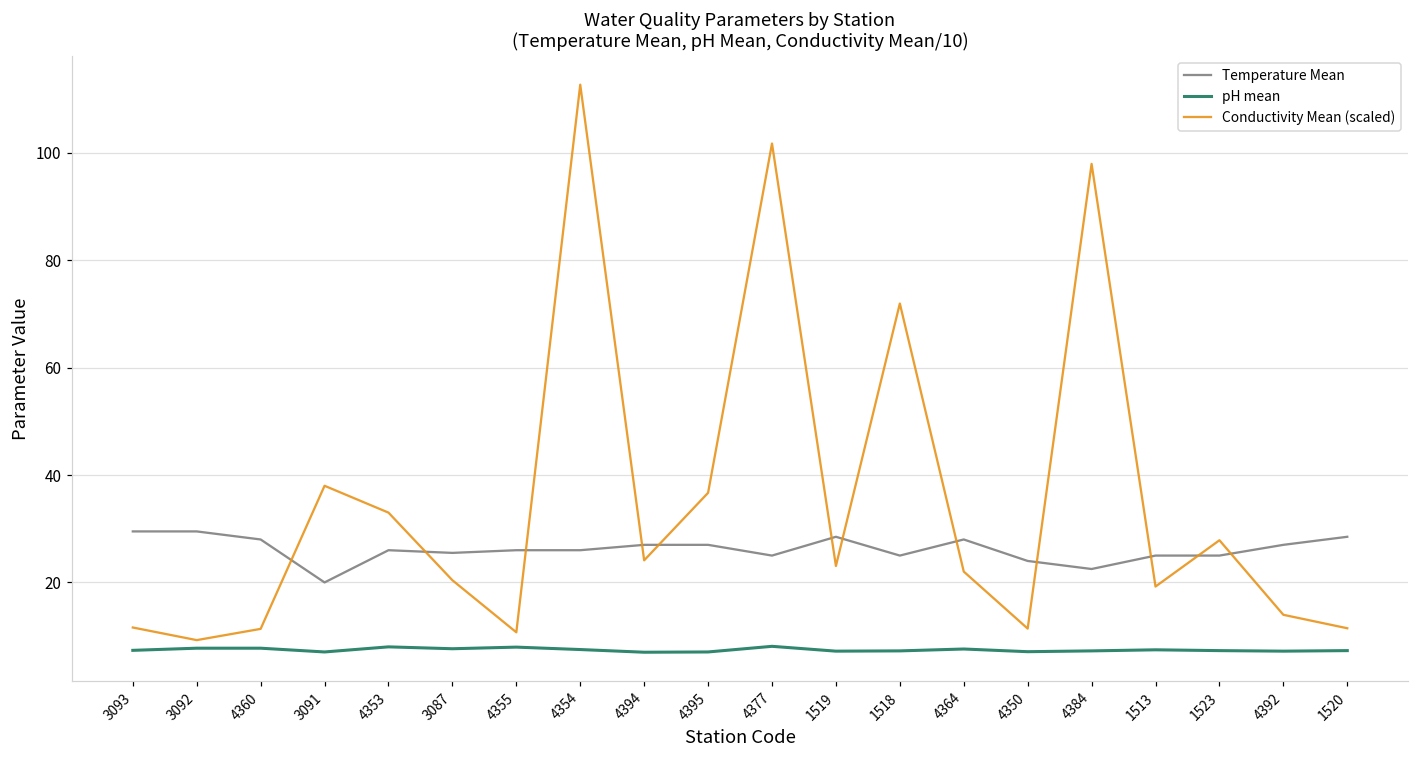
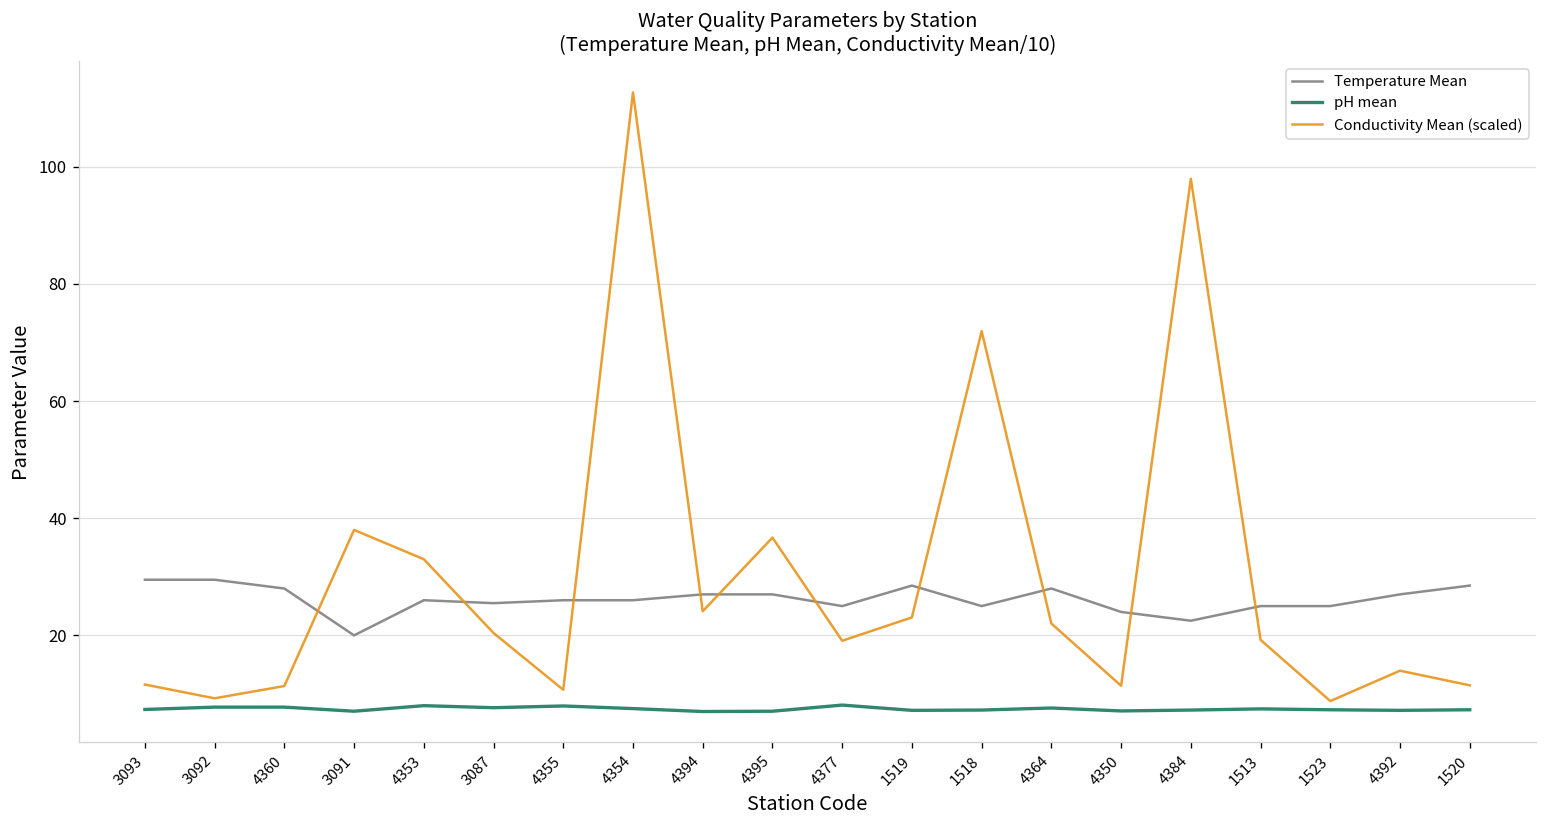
  {
    "Temperature Mean": {
      "3093": 30,
      "3092": 30,
      "4360": 28,
      "3091": 20,
      "4353": 26,
      "3087": 26,
      "4355": 26,
      "4354": 26,
      "4394": 27,
      "4395": 27,
      "4377": 25,
      "1519": 29,
      "1518": 25,
      "4364": 28,
      "4350": 24,
      "4384": 23,
      "1513": 25,
      "1523": 25,
      "4392": 27,
      "1520": 29
    },
    "pH mean": {
      "3093": 7,
      "3092": 8,
      "4360": 8,
      "3091": 7,
      "4353": 8,
      "3087": 8,
      "4355": 8,
      "4354": 8,
      "4394": 7,
      "4395": 7,
      "4377": 8,
      "1519": 7,
      "1518": 7,
      "4364": 8,
      "4350": 7,
      "4384": 7,
      "1513": 7,
      "1523": 7,
      "4392": 7,
      "1520": 7
    },
    "Conductivity Mean (scaled)": {
      "3093": 12,
      "3092": 9,
      "4360": 11,
      "3091": 38,
      "4353": 33,
      "3087": 20,
      "4355": 11,
      "4354": 113,
      "4394": 24,
      "4395": 37,
-     "4377": 102,
+     "4377": 19,
      "1519": 23,
      "1518": 72,
      "4364": 22,
      "4350": 11,
      "4384": 98,
      "1513": 19,
-     "1523": 28,
+     "1523": 9,
      "4392": 14,
      "1520": 11
    }
  }
